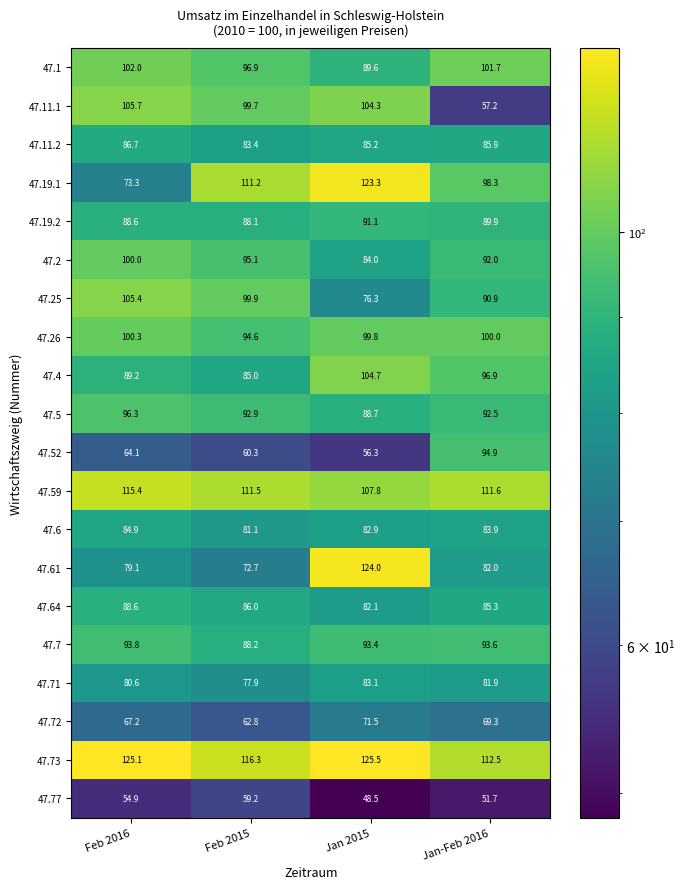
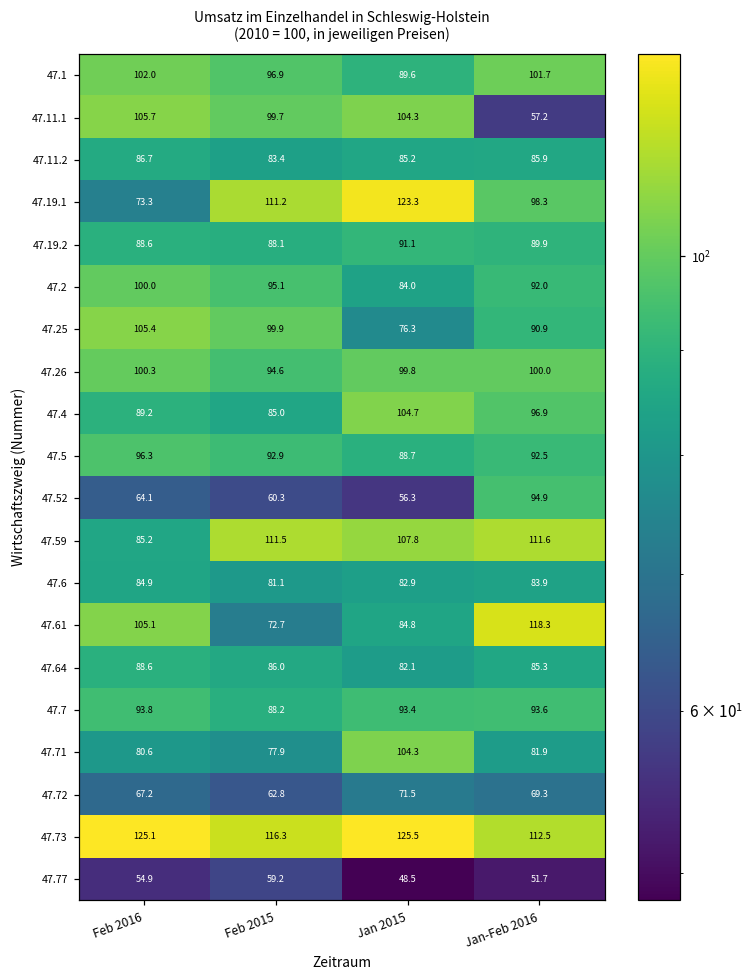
  {
    "47.1": {
      "Feb 2016": 102.0,
      "Feb 2015": 96.9,
      "Jan 2015": 89.6,
      "Jan-Feb 2016": 101.7
    },
    "47.11.1": {
      "Feb 2016": 105.7,
      "Feb 2015": 99.7,
      "Jan 2015": 104.3,
      "Jan-Feb 2016": 57.2
    },
    "47.11.2": {
      "Feb 2016": 86.7,
      "Feb 2015": 83.4,
      "Jan 2015": 85.2,
      "Jan-Feb 2016": 85.9
    },
    "47.19.1": {
      "Feb 2016": 73.3,
      "Feb 2015": 111.2,
      "Jan 2015": 123.3,
      "Jan-Feb 2016": 98.3
    },
    "47.19.2": {
      "Feb 2016": 88.6,
      "Feb 2015": 88.1,
      "Jan 2015": 91.1,
      "Jan-Feb 2016": 89.9
    },
    "47.2": {
      "Feb 2016": 100.0,
      "Feb 2015": 95.1,
      "Jan 2015": 84.0,
      "Jan-Feb 2016": 92.0
    },
    "47.25": {
      "Feb 2016": 105.4,
      "Feb 2015": 99.9,
      "Jan 2015": 76.3,
      "Jan-Feb 2016": 90.9
    },
    "47.26": {
      "Feb 2016": 100.3,
      "Feb 2015": 94.6,
      "Jan 2015": 99.8,
      "Jan-Feb 2016": 100.0
    },
    "47.4": {
      "Feb 2016": 89.2,
      "Feb 2015": 85.0,
      "Jan 2015": 104.7,
      "Jan-Feb 2016": 96.9
    },
    "47.5": {
      "Feb 2016": 96.3,
      "Feb 2015": 92.9,
      "Jan 2015": 88.7,
      "Jan-Feb 2016": 92.5
    },
    "47.52": {
      "Feb 2016": 64.1,
      "Feb 2015": 60.3,
      "Jan 2015": 56.3,
      "Jan-Feb 2016": 94.9
    },
    "47.59": {
-     "Feb 2016": 115.4,
+     "Feb 2016": 85.2,
      "Feb 2015": 111.5,
      "Jan 2015": 107.8,
      "Jan-Feb 2016": 111.6
    },
    "47.6": {
      "Feb 2016": 84.9,
      "Feb 2015": 81.1,
      "Jan 2015": 82.9,
      "Jan-Feb 2016": 83.9
    },
    "47.61": {
-     "Feb 2016": 79.1,
+     "Feb 2016": 105.1,
      "Feb 2015": 72.7,
-     "Jan 2015": 124.0,
-     "Jan-Feb 2016": 82.0
+     "Jan 2015": 84.8,
+     "Jan-Feb 2016": 118.3
    },
    "47.64": {
      "Feb 2016": 88.6,
      "Feb 2015": 86.0,
      "Jan 2015": 82.1,
      "Jan-Feb 2016": 85.3
    },
    "47.7": {
      "Feb 2016": 93.8,
      "Feb 2015": 88.2,
      "Jan 2015": 93.4,
      "Jan-Feb 2016": 93.6
    },
    "47.71": {
      "Feb 2016": 80.6,
      "Feb 2015": 77.9,
-     "Jan 2015": 83.1,
+     "Jan 2015": 104.3,
      "Jan-Feb 2016": 81.9
    },
    "47.72": {
      "Feb 2016": 67.2,
      "Feb 2015": 62.8,
      "Jan 2015": 71.5,
      "Jan-Feb 2016": 69.3
    },
    "47.73": {
      "Feb 2016": 125.1,
      "Feb 2015": 116.3,
      "Jan 2015": 125.5,
      "Jan-Feb 2016": 112.5
    },
    "47.77": {
      "Feb 2016": 54.9,
      "Feb 2015": 59.2,
      "Jan 2015": 48.5,
      "Jan-Feb 2016": 51.7
    }
  }
